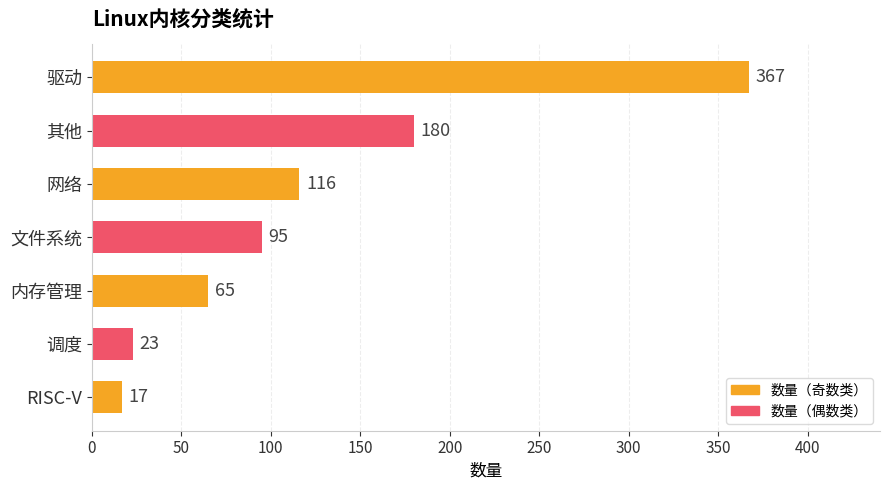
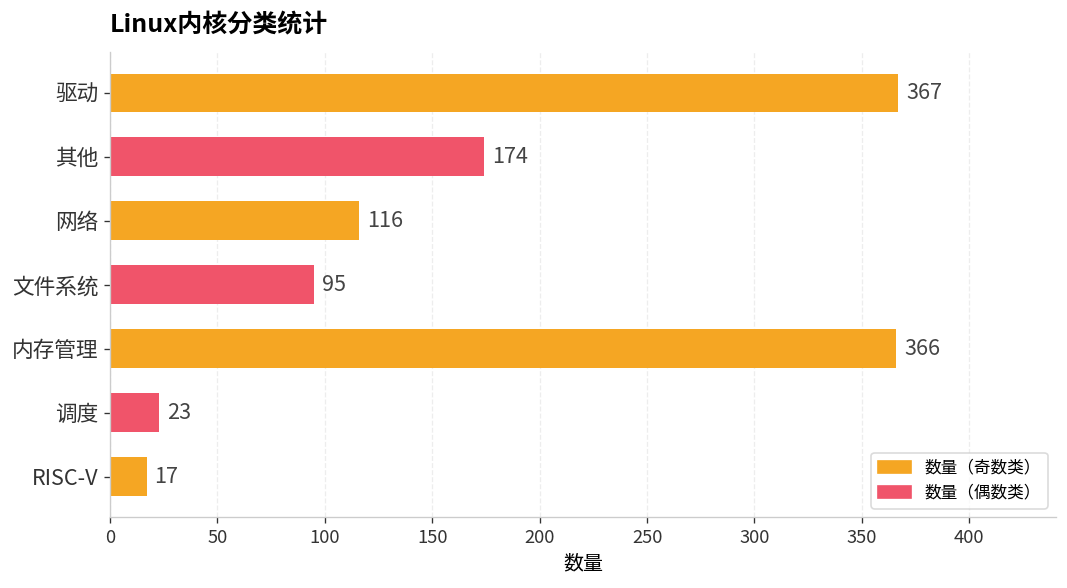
  {
    "驱动": 367,
-   "其他": 180,
+   "其他": 174,
    "网络": 116,
    "文件系统": 95,
-   "内存管理": 65,
+   "内存管理": 366,
    "调度": 23,
    "RISC-V": 17
  }
